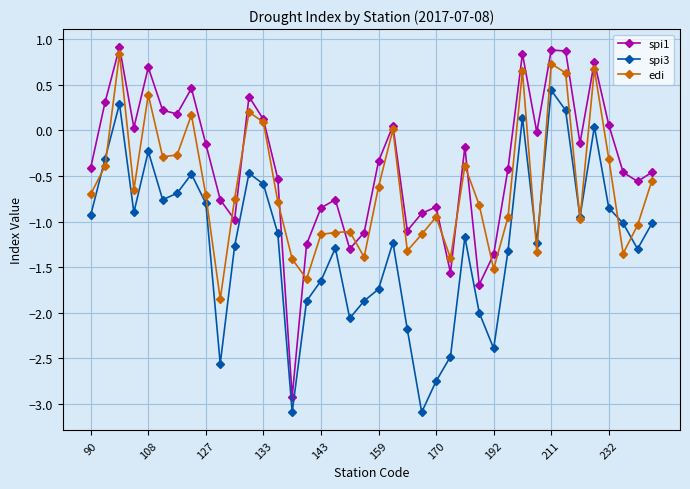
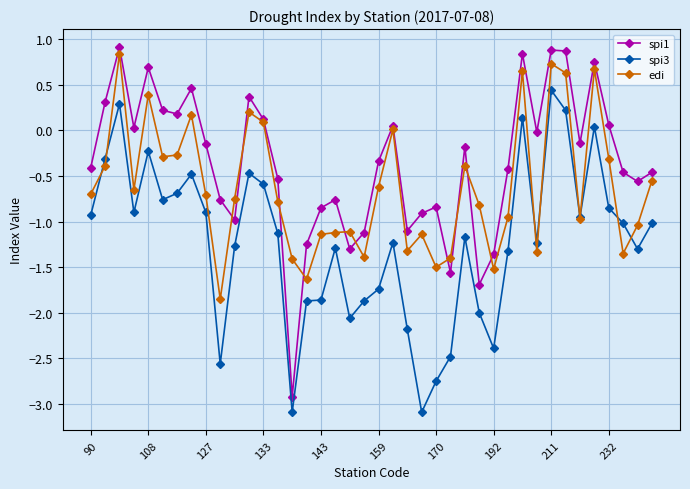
  {
    "spi1": {
      "90": -0.4,
      "108": 0.7,
      "127": -0.2,
      "133": 0.1,
      "143": -0.9,
      "159": -0.3,
      "170": -0.8,
      "192": -1.4,
      "211": 0.9,
      "232": 0.1
    },
    "spi3": {
      "90": -0.9,
      "108": -0.2,
-     "127": -0.8,
+     "127": -0.9,
      "133": -0.6,
-     "143": -1.7,
+     "143": -1.9,
      "159": -1.7,
      "170": -2.8,
      "192": -2.4,
      "211": 0.4,
      "232": -0.9
    },
    "edi": {
      "90": -0.7,
      "108": 0.4,
      "127": -0.7,
      "133": 0.1,
      "143": -1.1,
      "159": -0.6,
-     "170": -1.0,
+     "170": -1.5,
      "192": -1.5,
      "211": 0.7,
      "232": -0.3
    }
  }
